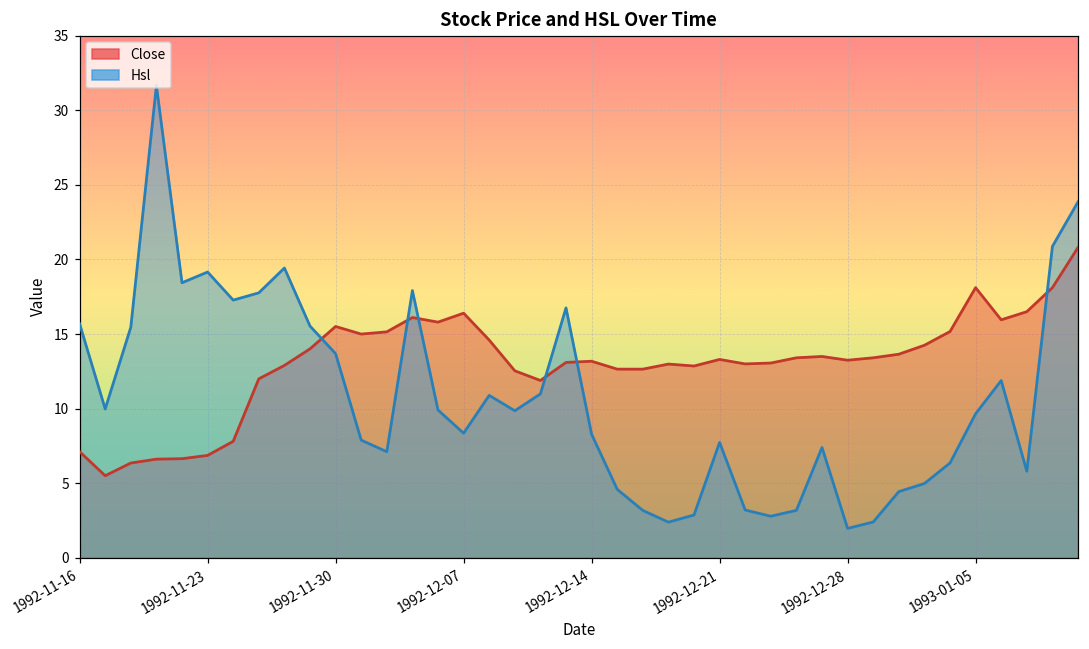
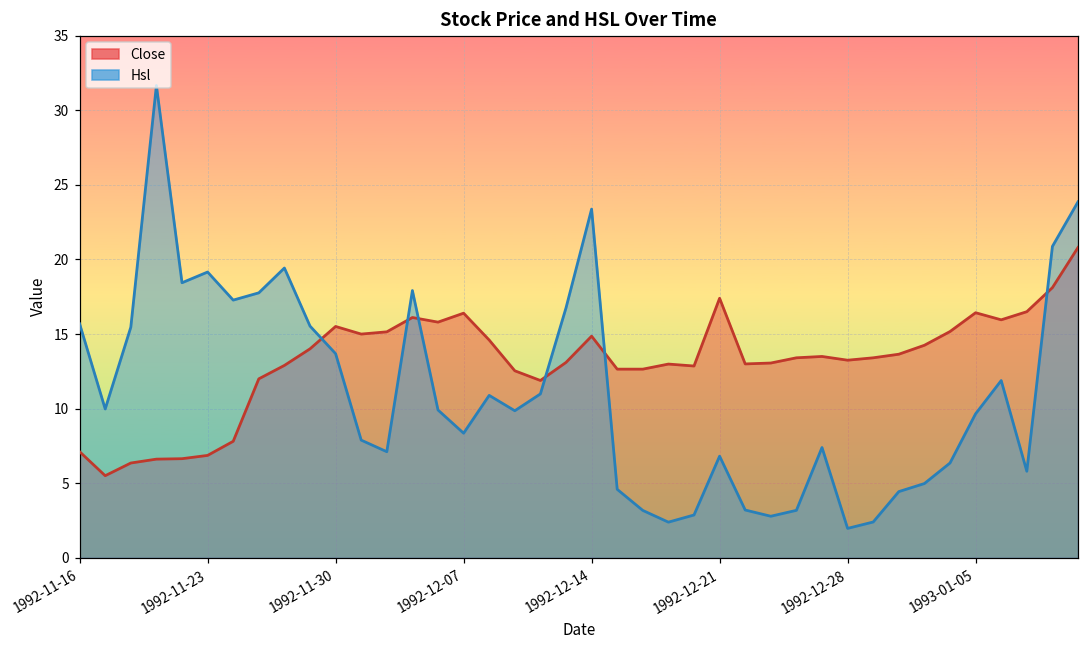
  {
    "Close": {
      "1992-11-16": 7.1,
      "1992-11-23": 6.9,
      "1992-11-30": 15.5,
      "1992-12-07": 16.4,
-     "1992-12-14": 13.2,
-     "1992-12-21": 13.3,
+     "1992-12-14": 14.9,
+     "1992-12-21": 17.4,
      "1992-12-28": 13.2,
-     "1993-01-05": 18.1
+     "1993-01-05": 16.4
    },
    "Hsl": {
      "1992-11-16": 15.7,
      "1992-11-23": 19.2,
      "1992-11-30": 13.7,
      "1992-12-07": 8.4,
-     "1992-12-14": 8.3,
-     "1992-12-21": 7.7,
+     "1992-12-14": 23.4,
+     "1992-12-21": 6.8,
      "1992-12-28": 2.0,
      "1993-01-05": 9.7
    }
  }
